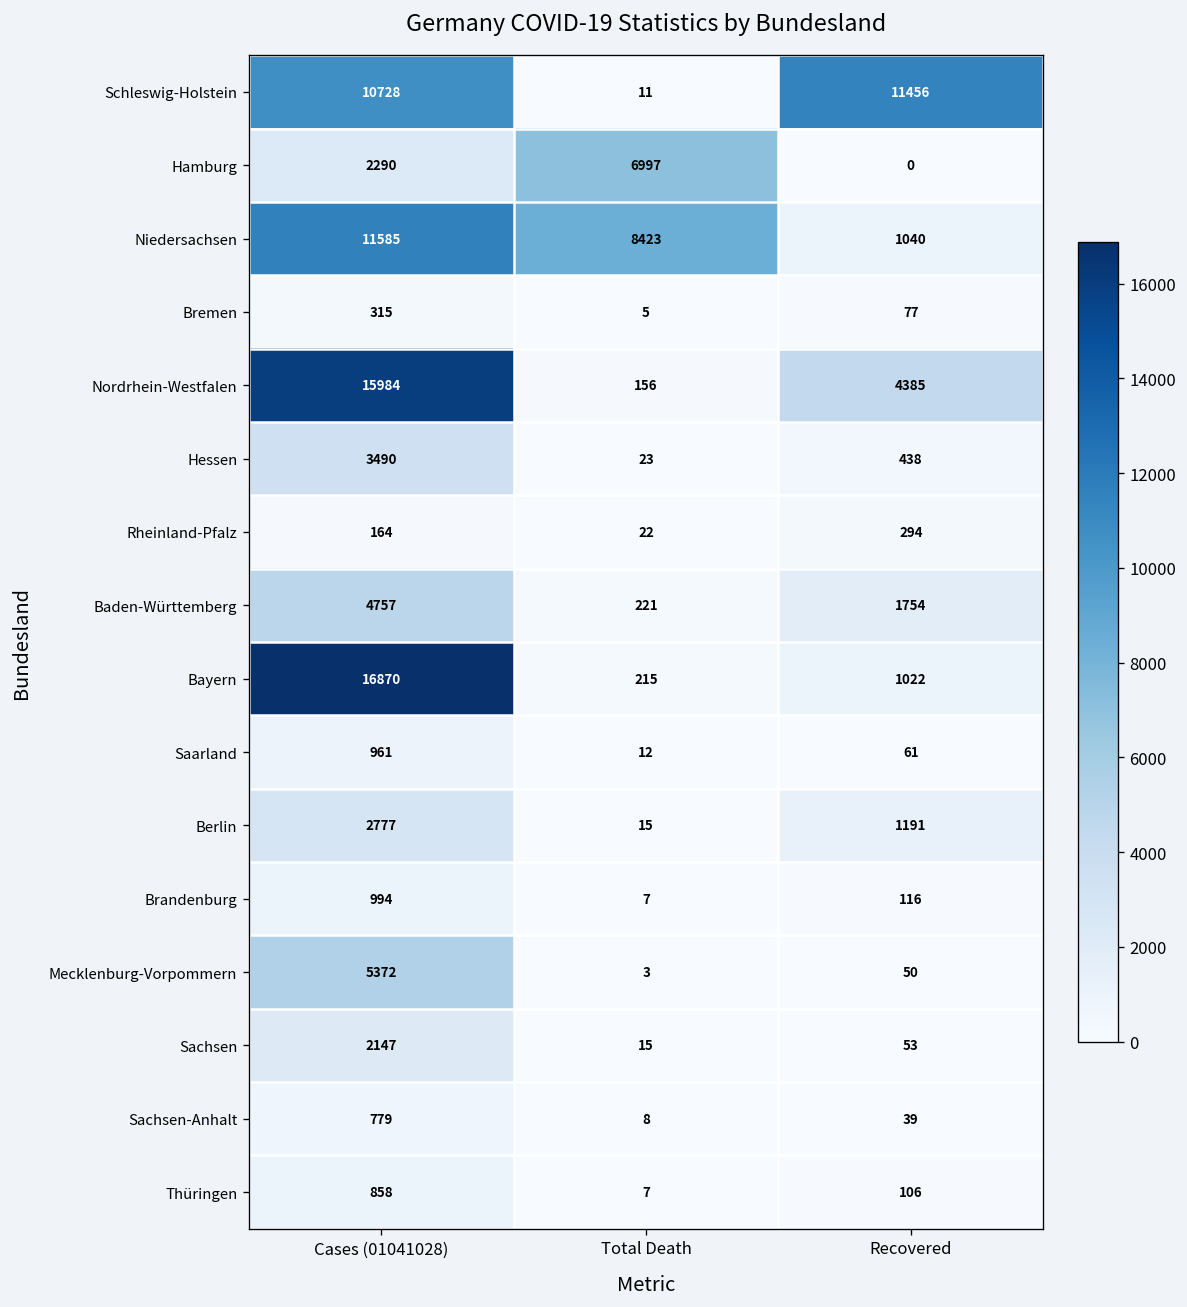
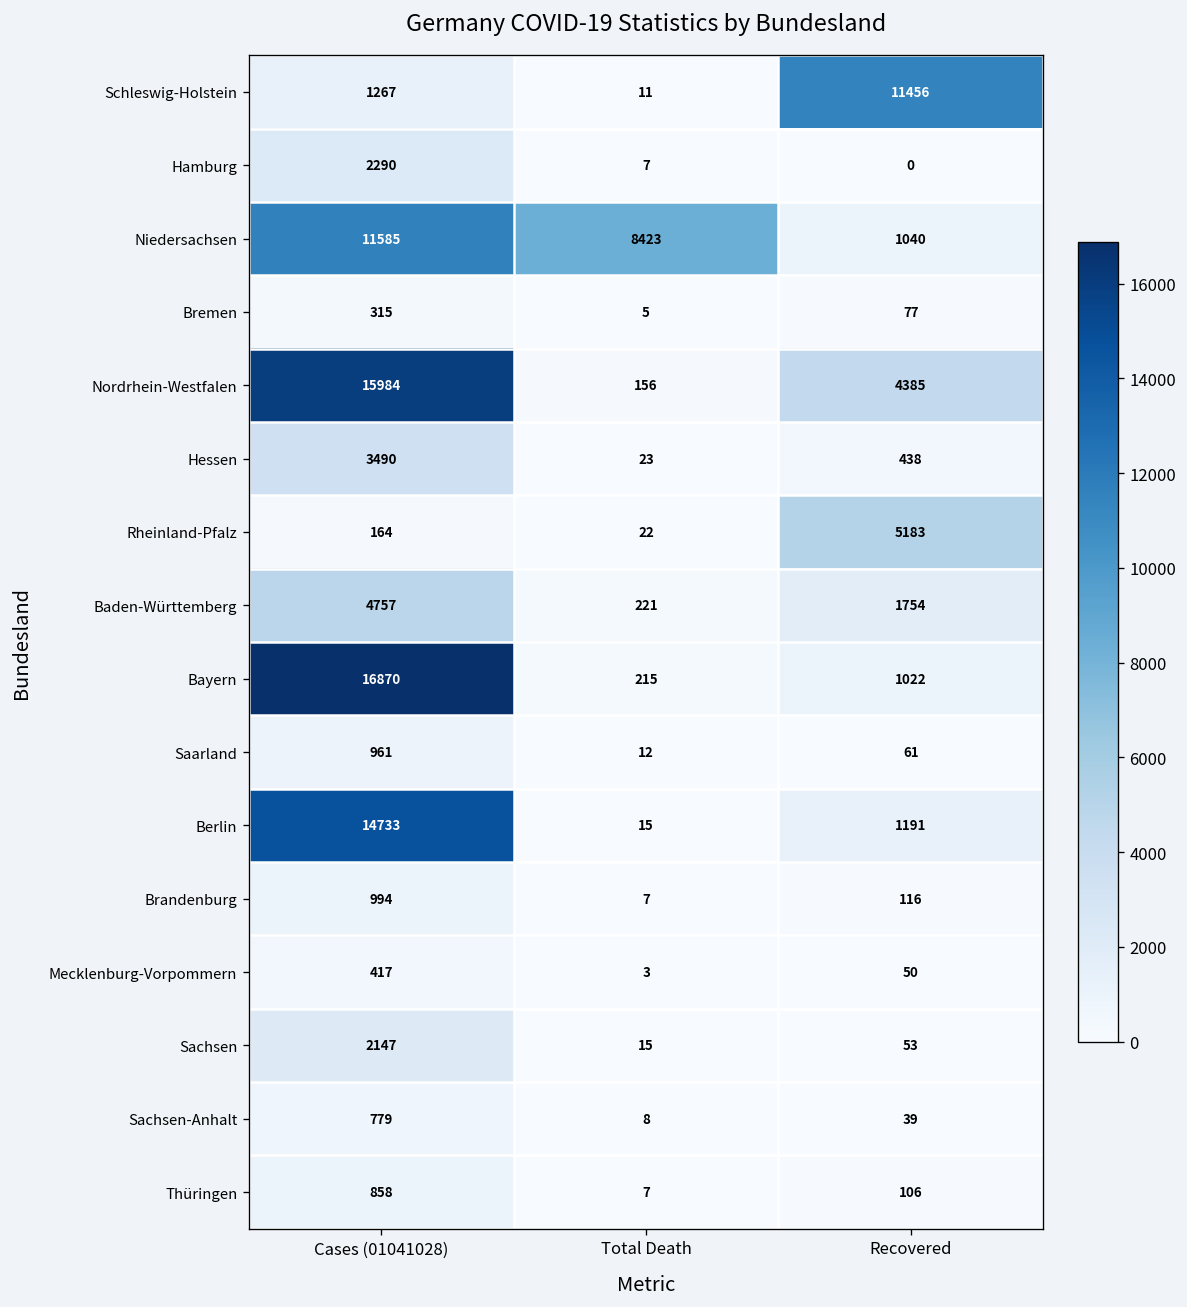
  {
    "Schleswig-Holstein": {
-     "Cases (01041028)": 10728,
+     "Cases (01041028)": 1267,
      "Total Death": 11,
      "Recovered": 11456
    },
    "Hamburg": {
      "Cases (01041028)": 2290,
-     "Total Death": 6997,
+     "Total Death": 7,
      "Recovered": 0
    },
    "Niedersachsen": {
      "Cases (01041028)": 11585,
      "Total Death": 8423,
      "Recovered": 1040
    },
    "Bremen": {
      "Cases (01041028)": 315,
      "Total Death": 5,
      "Recovered": 77
    },
    "Nordrhein-Westfalen": {
      "Cases (01041028)": 15984,
      "Total Death": 156,
      "Recovered": 4385
    },
    "Hessen": {
      "Cases (01041028)": 3490,
      "Total Death": 23,
      "Recovered": 438
    },
    "Rheinland-Pfalz": {
      "Cases (01041028)": 164,
      "Total Death": 22,
-     "Recovered": 294
+     "Recovered": 5183
    },
    "Baden-Württemberg": {
      "Cases (01041028)": 4757,
      "Total Death": 221,
      "Recovered": 1754
    },
    "Bayern": {
      "Cases (01041028)": 16870,
      "Total Death": 215,
      "Recovered": 1022
    },
    "Saarland": {
      "Cases (01041028)": 961,
      "Total Death": 12,
      "Recovered": 61
    },
    "Berlin": {
-     "Cases (01041028)": 2777,
+     "Cases (01041028)": 14733,
      "Total Death": 15,
      "Recovered": 1191
    },
    "Brandenburg": {
      "Cases (01041028)": 994,
      "Total Death": 7,
      "Recovered": 116
    },
    "Mecklenburg-Vorpommern": {
-     "Cases (01041028)": 5372,
+     "Cases (01041028)": 417,
      "Total Death": 3,
      "Recovered": 50
    },
    "Sachsen": {
      "Cases (01041028)": 2147,
      "Total Death": 15,
      "Recovered": 53
    },
    "Sachsen-Anhalt": {
      "Cases (01041028)": 779,
      "Total Death": 8,
      "Recovered": 39
    },
    "Thüringen": {
      "Cases (01041028)": 858,
      "Total Death": 7,
      "Recovered": 106
    }
  }
